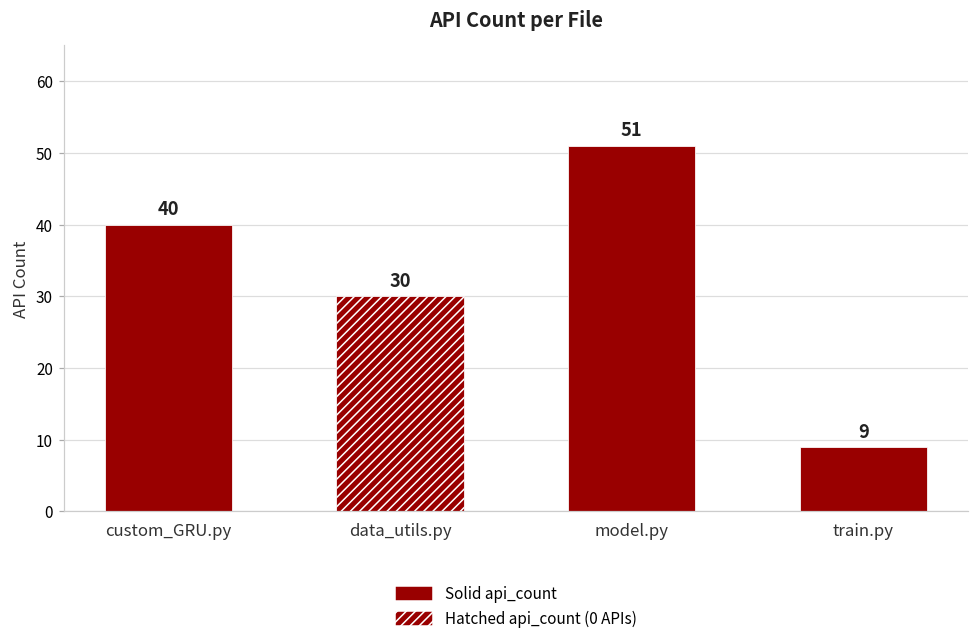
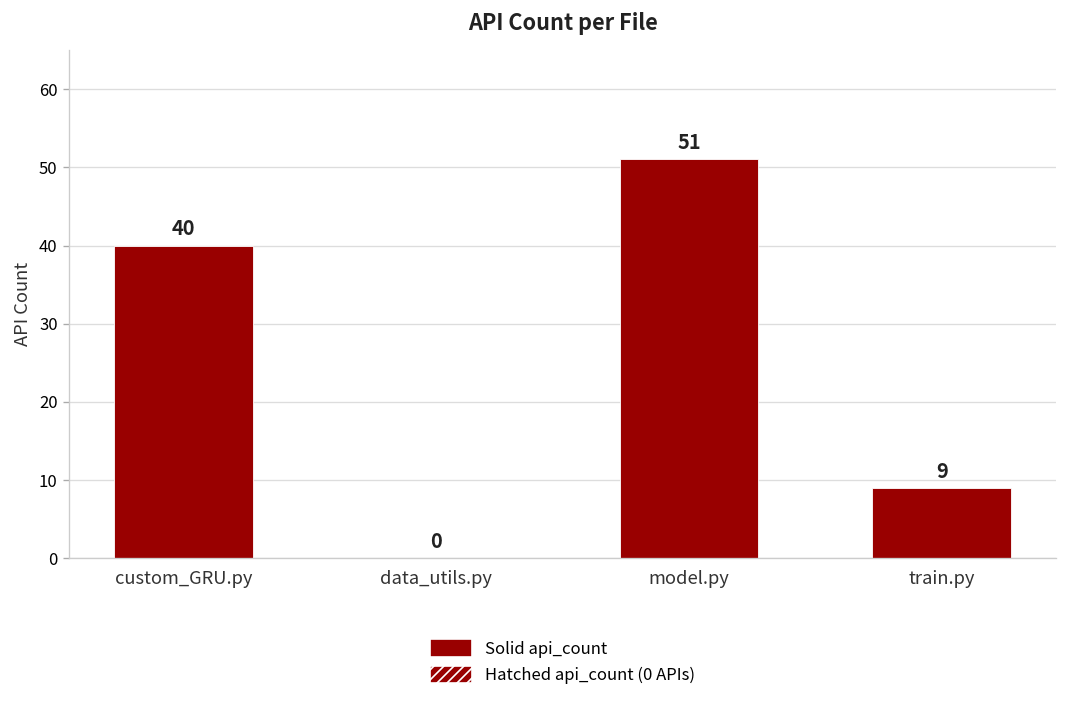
  {
    "custom_GRU.py": 40,
-   "data_utils.py": 30,
+   "data_utils.py": 0,
    "model.py": 51,
    "train.py": 9
  }
